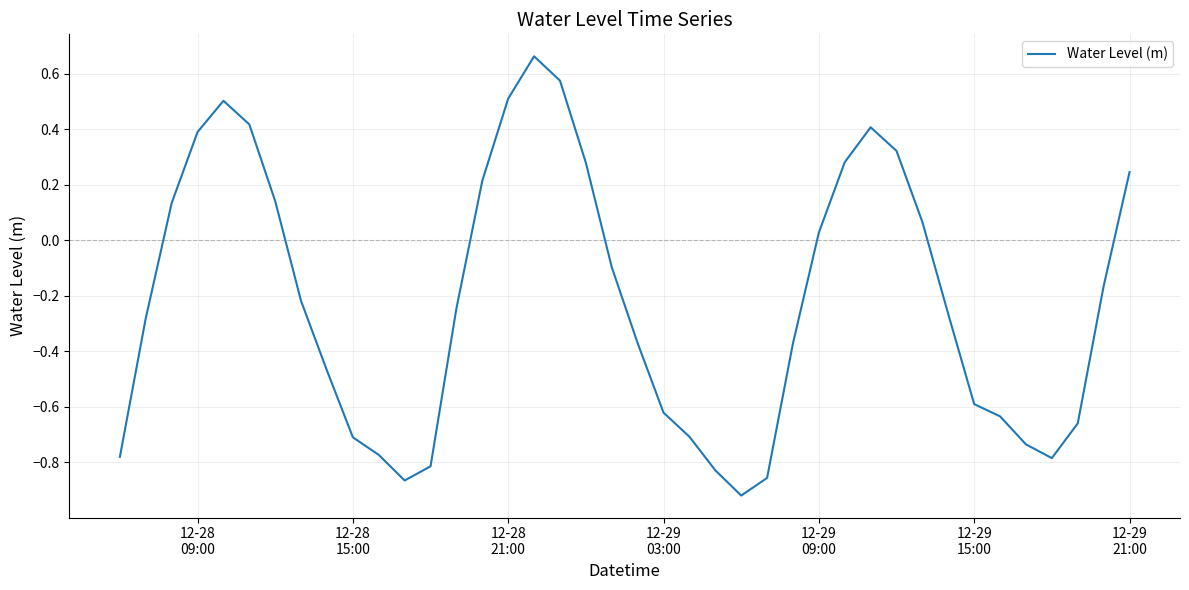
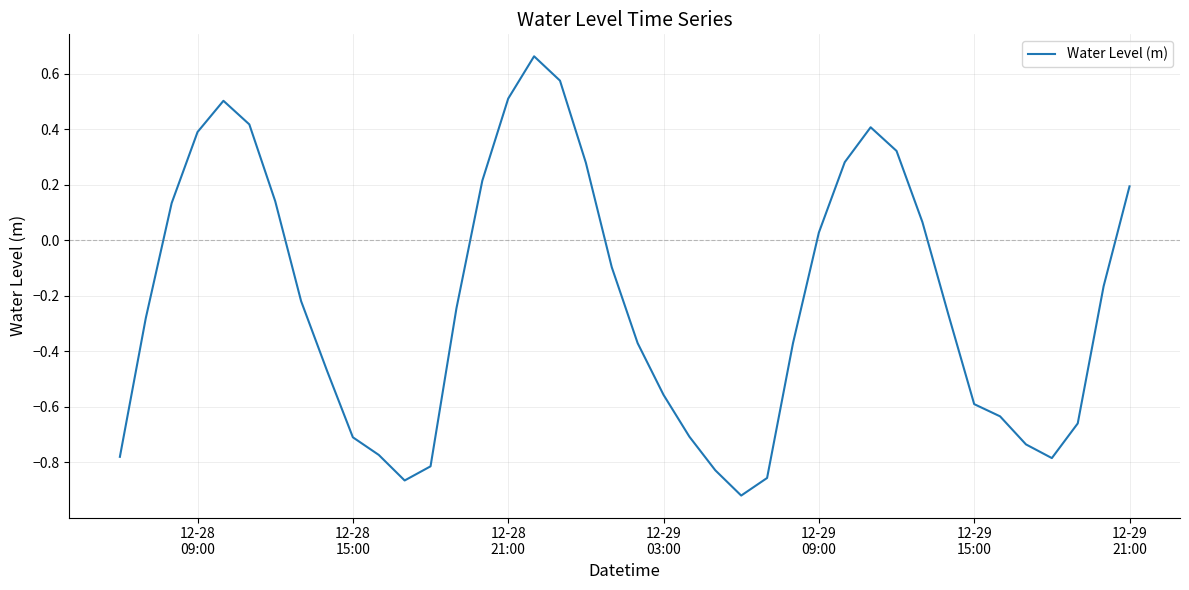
  {
    "12-28 09:00": 0.39,
    "12-28 15:00": -0.71,
    "12-28 21:00": 0.51,
-   "12-29 03:00": -0.62,
+   "12-29 03:00": -0.56,
    "12-29 09:00": 0.03,
    "12-29 15:00": -0.59,
-   "12-29 21:00": 0.25
+   "12-29 21:00": 0.19
  }
